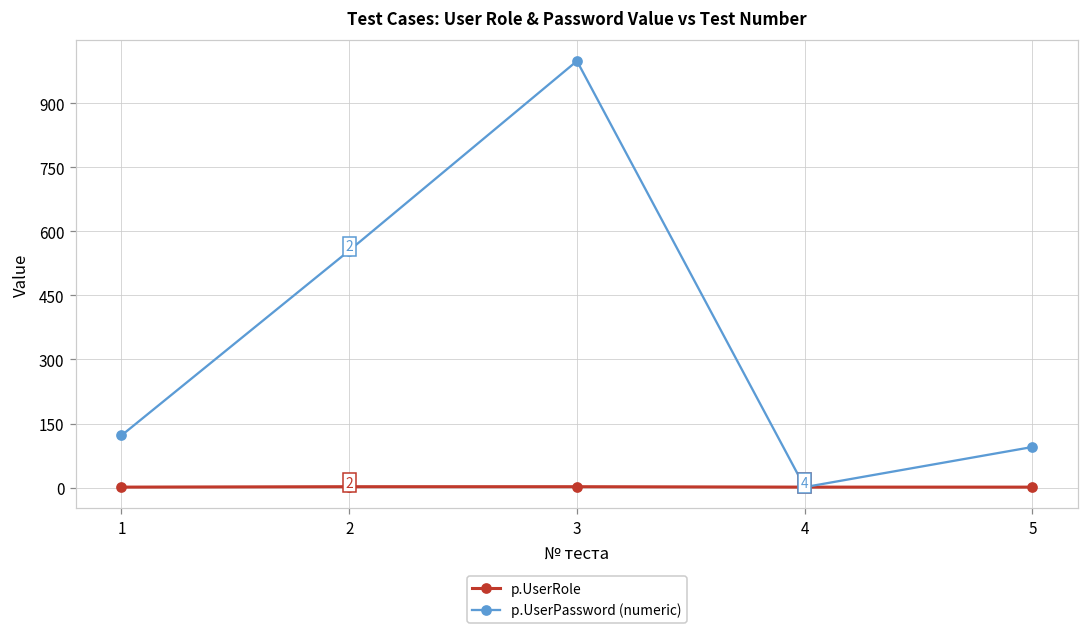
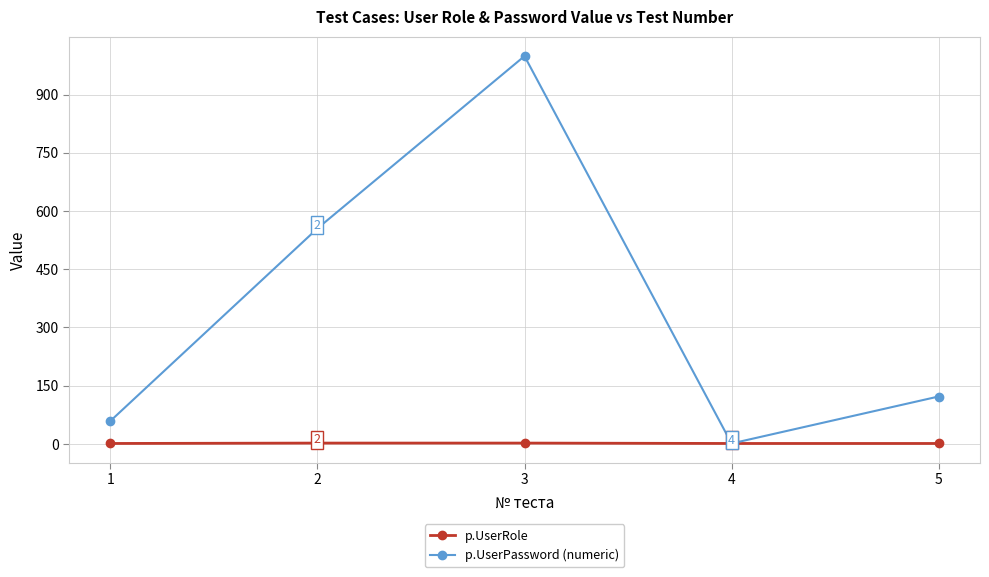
  {
    "p.UserRole": {
      "1": 0,
      "3": 0,
      "5": 0
    },
    "p.UserPassword (numeric)": {
-     "1": 120,
+     "1": 60,
      "3": 1000,
-     "5": 100
+     "5": 120
    }
  }
